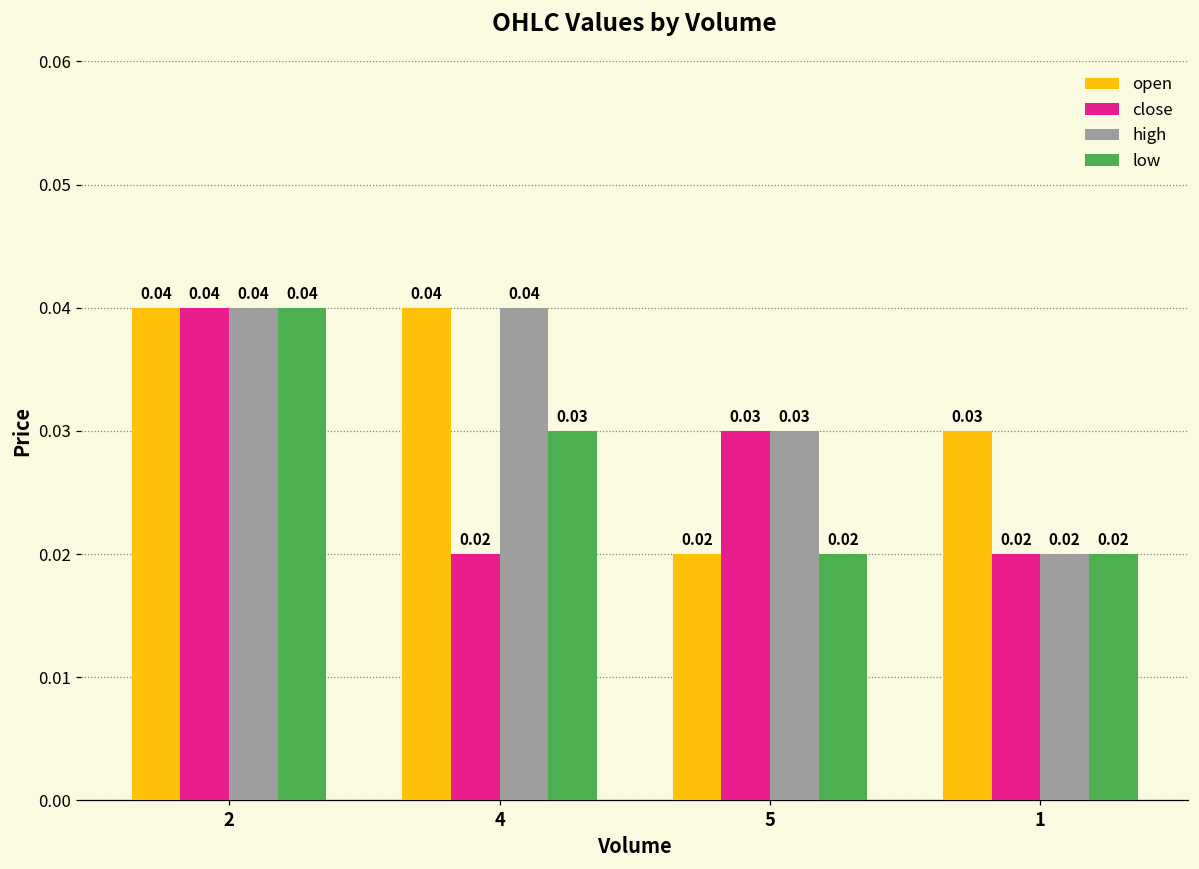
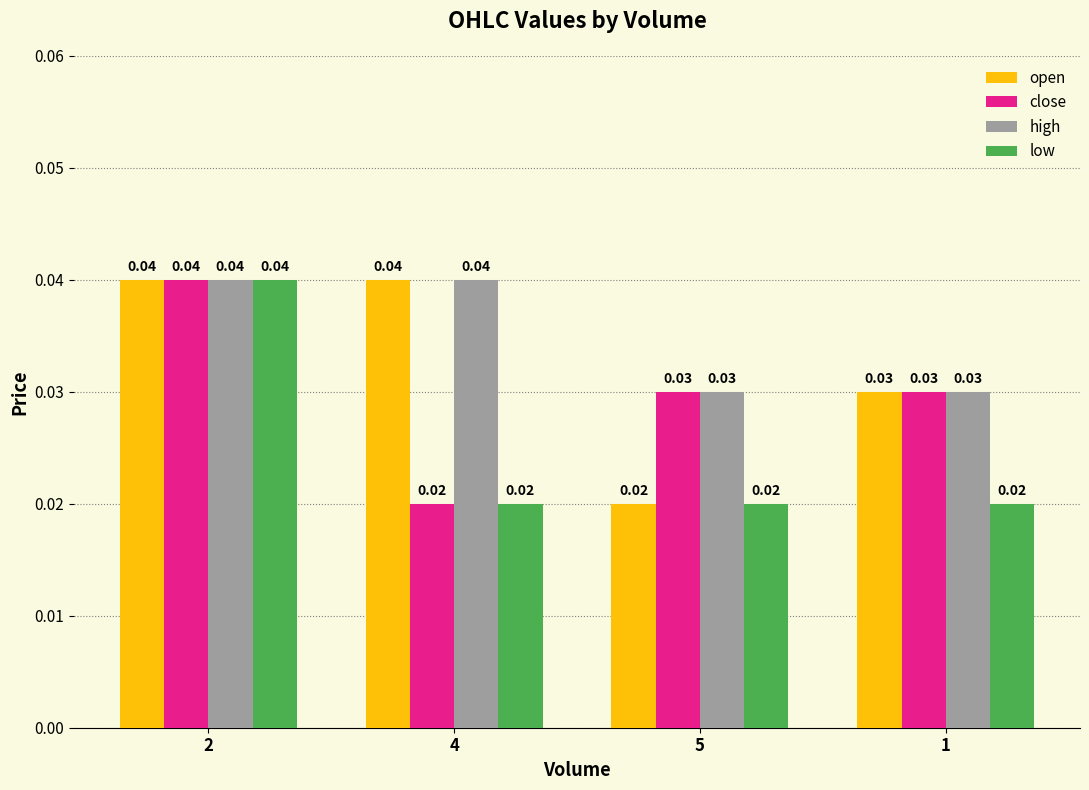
  {
    "open": {
      "2": 0.04,
      "4": 0.04,
      "5": 0.02,
      "1": 0.03
    },
    "close": {
      "2": 0.04,
      "4": 0.02,
      "5": 0.03,
-     "1": 0.02
+     "1": 0.03
    },
    "high": {
      "2": 0.04,
      "4": 0.04,
      "5": 0.03,
-     "1": 0.02
+     "1": 0.03
    },
    "low": {
      "2": 0.04,
-     "4": 0.03,
+     "4": 0.02,
      "5": 0.02,
      "1": 0.02
    }
  }
